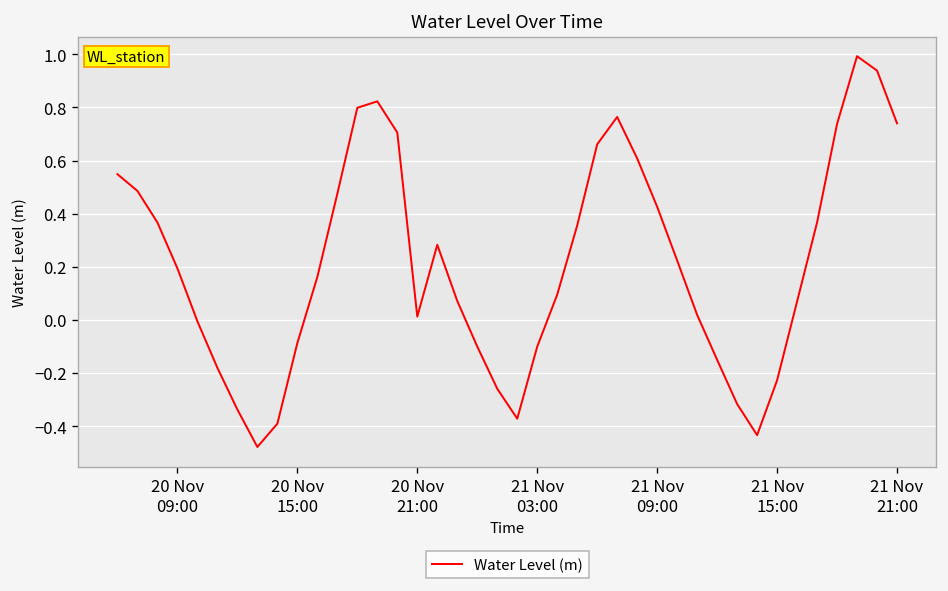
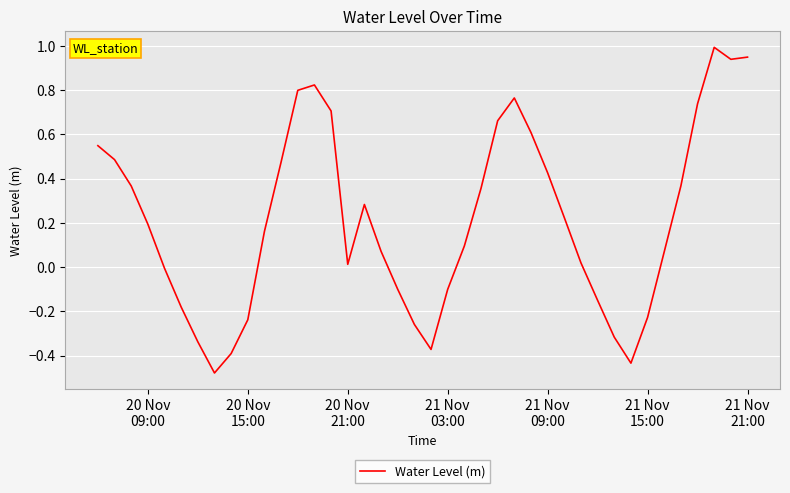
  {
    "20 Nov 09:00": 0.19,
-   "20 Nov 15:00": -0.09,
+   "20 Nov 15:00": -0.24,
    "20 Nov 21:00": 0.01,
    "21 Nov 03:00": -0.10,
    "21 Nov 09:00": 0.43,
    "21 Nov 15:00": -0.23,
-   "21 Nov 21:00": 0.74
+   "21 Nov 21:00": 0.95
  }
